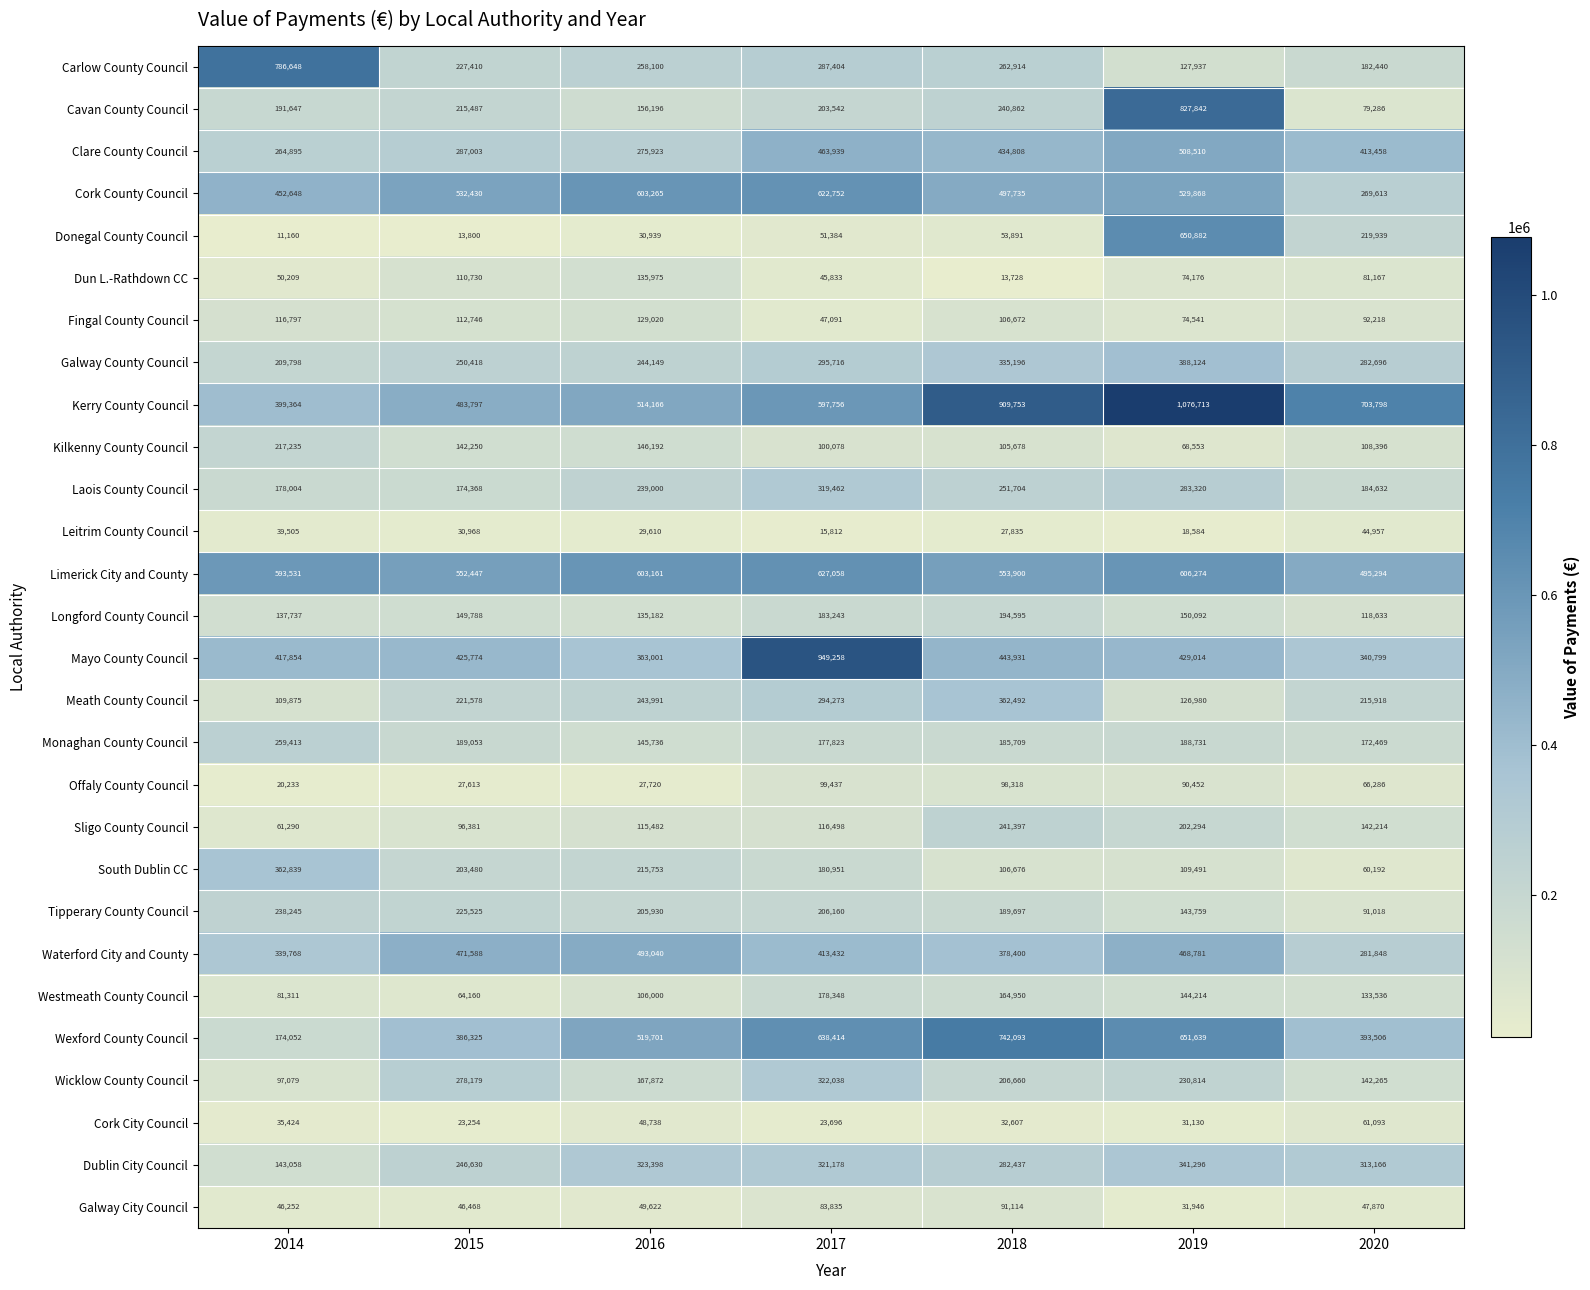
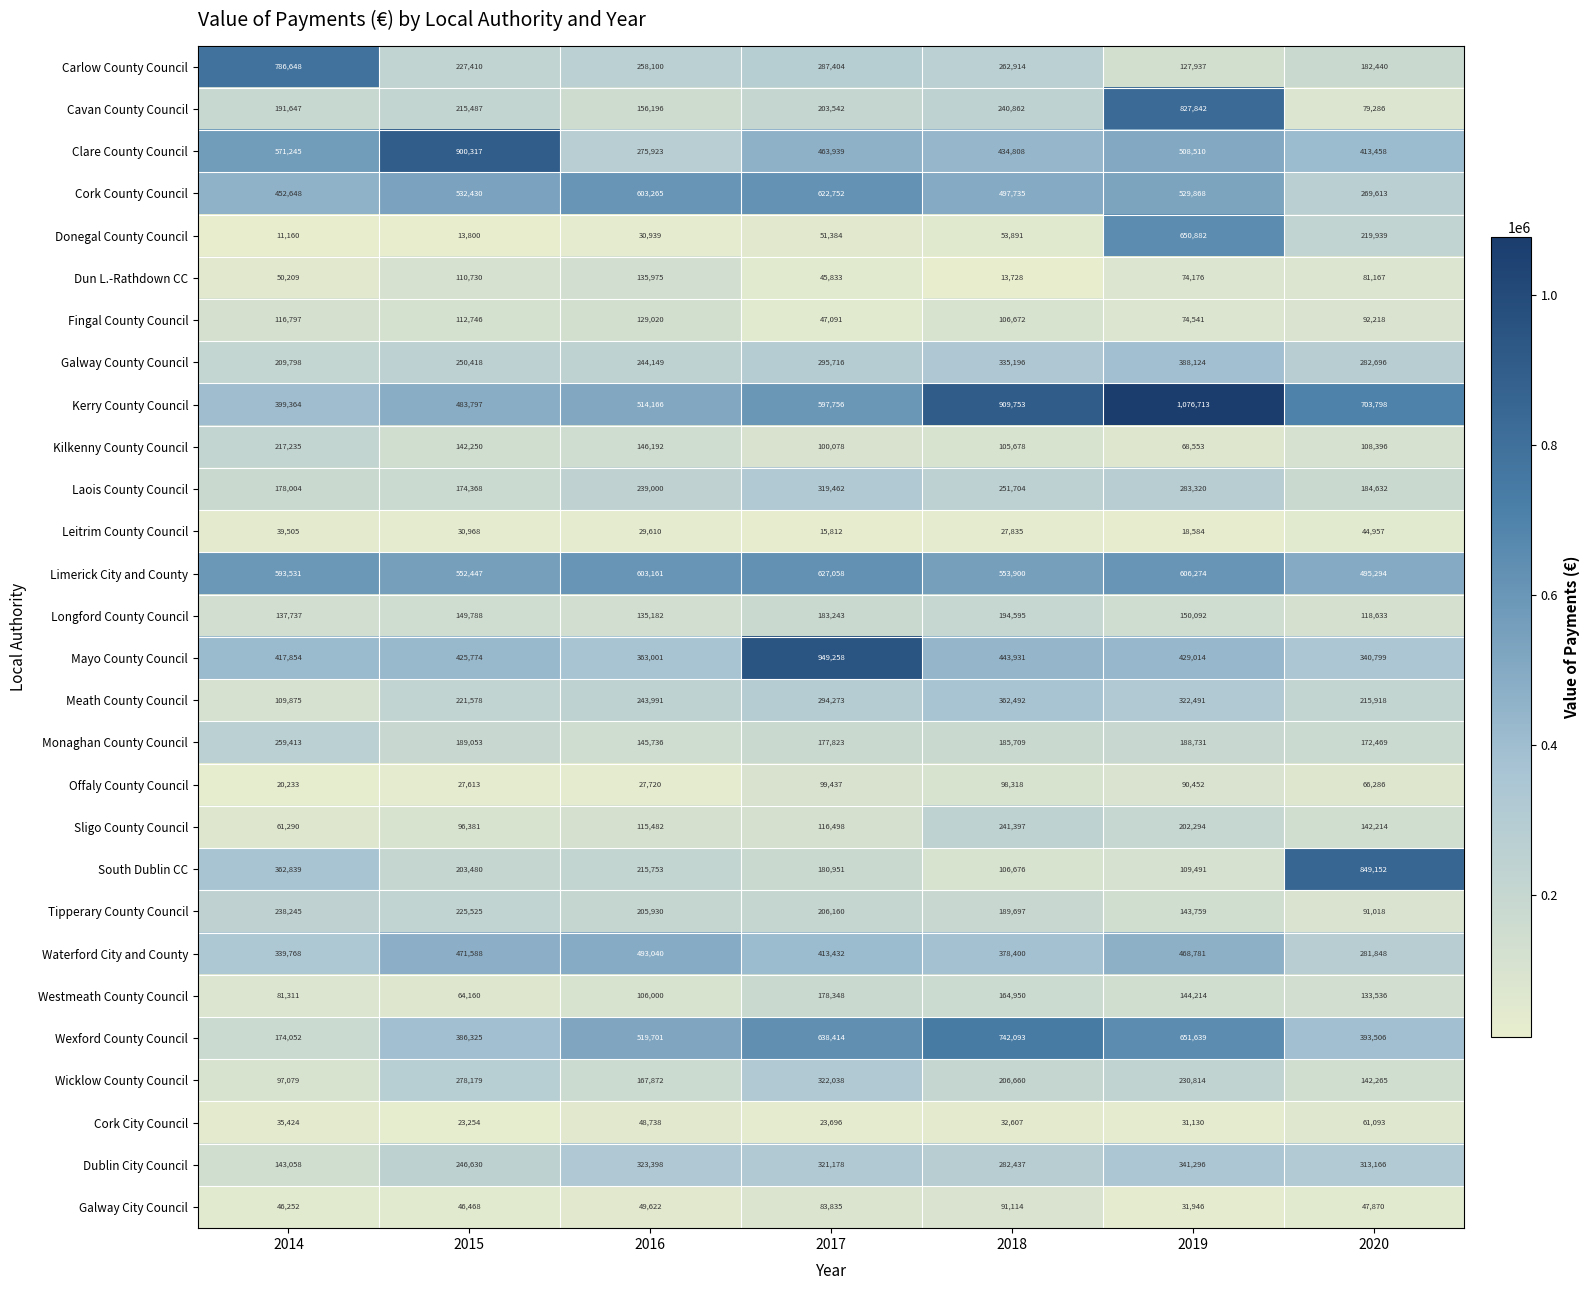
  {
    "Carlow County Council": {
      "2014": "786,648",
      "2015": "227,410",
      "2016": "258,100",
      "2017": "287,404",
      "2018": "262,914",
      "2019": "127,937",
      "2020": "182,440"
    },
    "Cavan County Council": {
      "2014": "191,647",
      "2015": "215,487",
      "2016": "156,196",
      "2017": "203,542",
      "2018": "240,862",
      "2019": "827,842",
      "2020": "79,286"
    },
    "Clare County Council": {
-     "2014": "264,895",
-     "2015": "287,003",
+     "2014": "571,245",
+     "2015": "900,317",
      "2016": "275,923",
      "2017": "463,939",
      "2018": "434,808",
      "2019": "508,510",
      "2020": "413,458"
    },
    "Cork County Council": {
      "2014": "452,648",
      "2015": "532,430",
      "2016": "603,265",
      "2017": "622,752",
      "2018": "497,735",
      "2019": "529,868",
      "2020": "269,613"
    },
    "Donegal County Council": {
      "2014": "11,160",
      "2015": "13,800",
      "2016": "30,939",
      "2017": "51,384",
      "2018": "53,891",
      "2019": "650,882",
      "2020": "219,939"
    },
    "Dun L.-Rathdown CC": {
      "2014": "50,209",
      "2015": "110,730",
      "2016": "135,975",
      "2017": "45,833",
      "2018": "13,728",
      "2019": "74,176",
      "2020": "81,167"
    },
    "Fingal County Council": {
      "2014": "116,797",
      "2015": "112,746",
      "2016": "129,020",
      "2017": "47,091",
      "2018": "106,672",
      "2019": "74,541",
      "2020": "92,218"
    },
    "Galway County Council": {
      "2014": "209,798",
      "2015": "250,418",
      "2016": "244,149",
      "2017": "295,716",
      "2018": "335,196",
      "2019": "388,124",
      "2020": "282,696"
    },
    "Kerry County Council": {
      "2014": "399,364",
      "2015": "483,797",
      "2016": "514,166",
      "2017": "597,756",
      "2018": "909,753",
      "2019": "1,076,713",
      "2020": "703,798"
    },
    "Kilkenny County Council": {
      "2014": "217,235",
      "2015": "142,250",
      "2016": "146,192",
      "2017": "100,078",
      "2018": "105,678",
      "2019": "68,553",
      "2020": "108,396"
    },
    "Laois County Council": {
      "2014": "178,004",
      "2015": "174,368",
      "2016": "239,000",
      "2017": "319,462",
      "2018": "251,704",
      "2019": "283,320",
      "2020": "184,632"
    },
    "Leitrim County Council": {
      "2014": "39,505",
      "2015": "30,968",
      "2016": "29,610",
      "2017": "15,812",
      "2018": "27,835",
      "2019": "18,584",
      "2020": "44,957"
    },
    "Limerick City and County": {
      "2014": "593,531",
      "2015": "552,447",
      "2016": "603,161",
      "2017": "627,058",
      "2018": "553,900",
      "2019": "606,274",
      "2020": "495,294"
    },
    "Longford County Council": {
      "2014": "137,737",
      "2015": "149,788",
      "2016": "135,182",
      "2017": "183,243",
      "2018": "194,595",
      "2019": "150,092",
      "2020": "118,633"
    },
    "Mayo County Council": {
      "2014": "417,854",
      "2015": "425,774",
      "2016": "363,001",
      "2017": "949,258",
      "2018": "443,931",
      "2019": "429,014",
      "2020": "340,799"
    },
    "Meath County Council": {
      "2014": "109,875",
      "2015": "221,578",
      "2016": "243,991",
      "2017": "294,273",
      "2018": "362,492",
-     "2019": "126,980",
+     "2019": "322,491",
      "2020": "215,918"
    },
    "Monaghan County Council": {
      "2014": "259,413",
      "2015": "189,053",
      "2016": "145,736",
      "2017": "177,823",
      "2018": "185,709",
      "2019": "188,731",
      "2020": "172,469"
    },
    "Offaly County Council": {
      "2014": "20,233",
      "2015": "27,613",
      "2016": "27,720",
      "2017": "99,437",
      "2018": "98,318",
      "2019": "90,452",
      "2020": "66,286"
    },
    "Sligo County Council": {
      "2014": "61,290",
      "2015": "96,381",
      "2016": "115,482",
      "2017": "116,498",
      "2018": "241,397",
      "2019": "202,294",
      "2020": "142,214"
    },
    "South Dublin CC": {
      "2014": "362,839",
      "2015": "203,480",
      "2016": "215,753",
      "2017": "180,951",
      "2018": "106,676",
      "2019": "109,491",
-     "2020": "60,192"
+     "2020": "849,152"
    },
    "Tipperary County Council": {
      "2014": "238,245",
      "2015": "225,525",
      "2016": "205,930",
      "2017": "206,160",
      "2018": "189,697",
      "2019": "143,759",
      "2020": "91,018"
    },
    "Waterford City and County": {
      "2014": "339,768",
      "2015": "471,588",
      "2016": "493,040",
      "2017": "413,432",
      "2018": "378,400",
      "2019": "468,781",
      "2020": "281,848"
    },
    "Westmeath County Council": {
      "2014": "81,311",
      "2015": "64,160",
      "2016": "106,000",
      "2017": "178,348",
      "2018": "164,950",
      "2019": "144,214",
      "2020": "133,536"
    },
    "Wexford County Council": {
      "2014": "174,052",
      "2015": "386,325",
      "2016": "519,701",
      "2017": "638,414",
      "2018": "742,093",
      "2019": "651,639",
      "2020": "393,506"
    },
    "Wicklow County Council": {
      "2014": "97,079",
      "2015": "278,179",
      "2016": "167,872",
      "2017": "322,038",
      "2018": "206,660",
      "2019": "230,814",
      "2020": "142,265"
    },
    "Cork City Council": {
      "2014": "35,424",
      "2015": "23,254",
      "2016": "48,738",
      "2017": "23,696",
      "2018": "32,607",
      "2019": "31,130",
      "2020": "61,093"
    },
    "Dublin City Council": {
      "2014": "143,058",
      "2015": "246,630",
      "2016": "323,398",
      "2017": "321,178",
      "2018": "282,437",
      "2019": "341,296",
      "2020": "313,166"
    },
    "Galway City Council": {
      "2014": "46,252",
      "2015": "46,468",
      "2016": "49,622",
      "2017": "83,835",
      "2018": "91,114",
      "2019": "31,946",
      "2020": "47,870"
    }
  }
